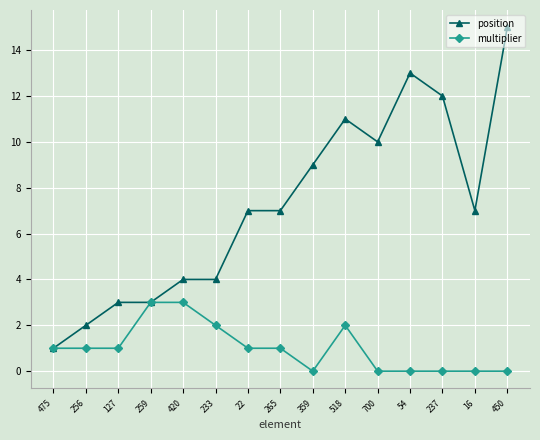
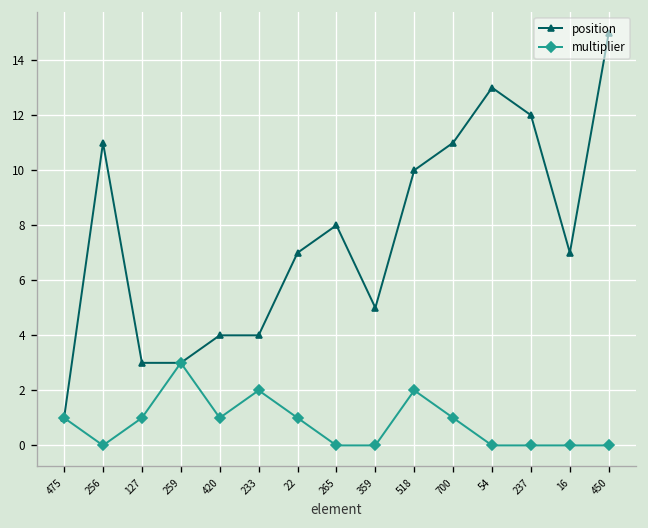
  {
    "position": {
-     "256": 2,
+     "256": 11,
      "127": 3,
      "420": 4,
      "233": 4,
      "22": 7,
-     "265": 7,
-     "359": 9,
-     "518": 11,
-     "700": 10,
+     "265": 8,
+     "359": 5,
+     "518": 10,
+     "700": 11,
      "54": 13,
      "237": 12,
      "16": 7
    },
    "multiplier": {
-     "256": 1,
+     "256": 0,
      "127": 1,
-     "420": 3,
+     "420": 1,
      "233": 2,
      "22": 1,
-     "265": 1,
+     "265": 0,
      "359": 0,
      "518": 2,
-     "700": 0,
+     "700": 1,
      "54": 0,
      "237": 0,
      "16": 0,
      "450": 0
    }
  }
